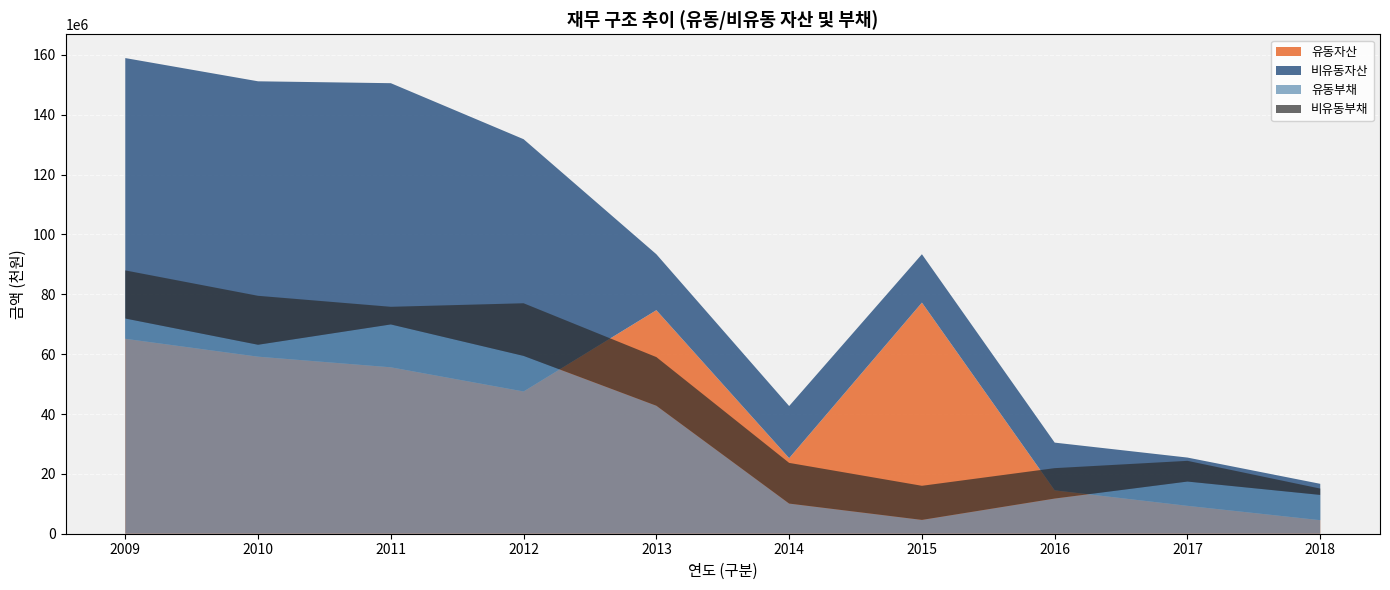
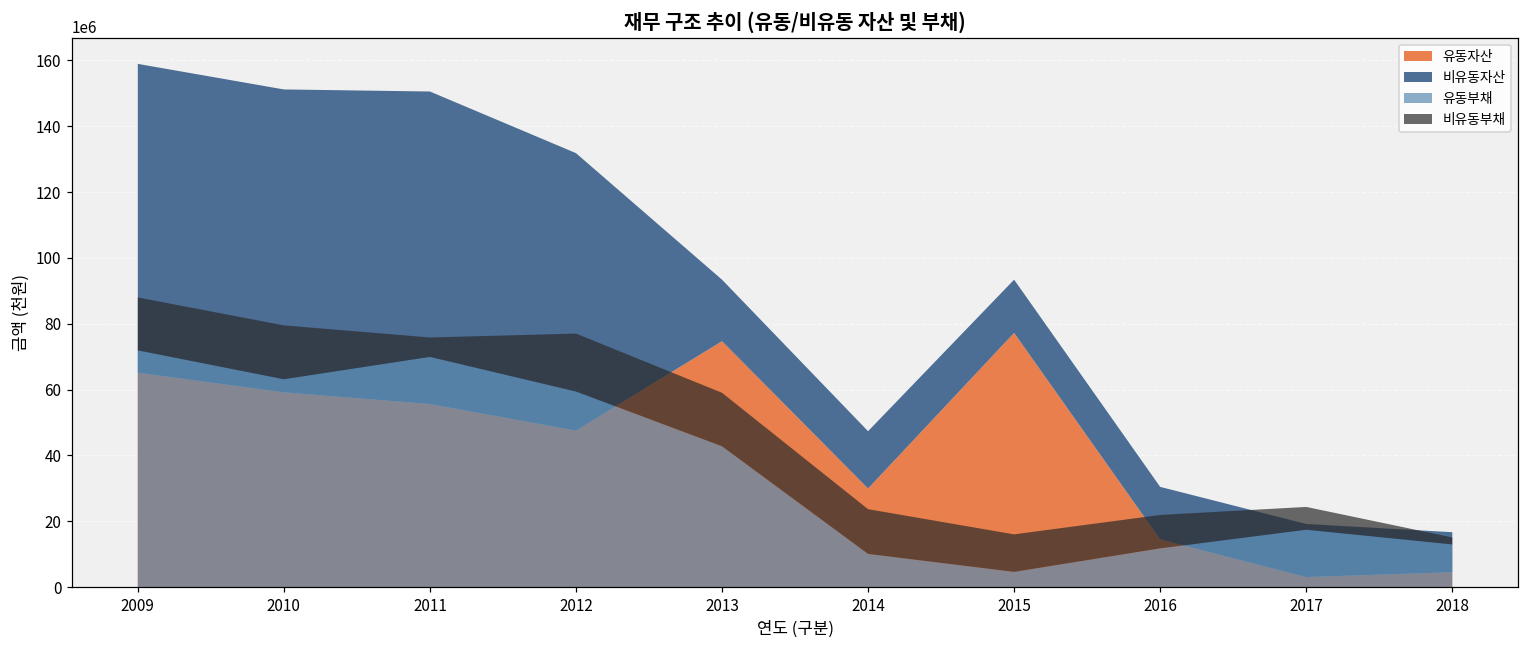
  {
    "유동자산": {
      "2009": 65000000,
      "2010": 59000000,
      "2011": 56000000,
      "2012": 48000000,
      "2013": 75000000,
-     "2014": 25000000,
+     "2014": 30000000,
      "2015": 77000000,
      "2016": 14000000,
-     "2017": 9000000,
+     "2017": 3000000,
      "2018": 5000000
    },
    "비유동자산": {
      "2009": 94000000,
      "2010": 92000000,
      "2011": 95000000,
      "2012": 84000000,
      "2013": 19000000,
      "2014": 17000000,
      "2015": 16000000,
      "2016": 16000000,
      "2017": 16000000,
      "2018": 12000000
    },
    "유동부채": {
      "2009": 72000000,
      "2010": 63000000,
      "2011": 70000000,
      "2012": 59000000,
      "2013": 43000000,
      "2014": 10000000,
      "2015": 5000000,
      "2016": 12000000,
      "2017": 17000000,
      "2018": 13000000
    },
    "비유동부채": {
      "2009": 16000000,
      "2010": 16000000,
      "2011": 6000000,
      "2012": 18000000,
      "2013": 16000000,
      "2014": 14000000,
      "2015": 11000000,
      "2016": 10000000,
      "2017": 7000000,
      "2018": 2000000
    }
  }
